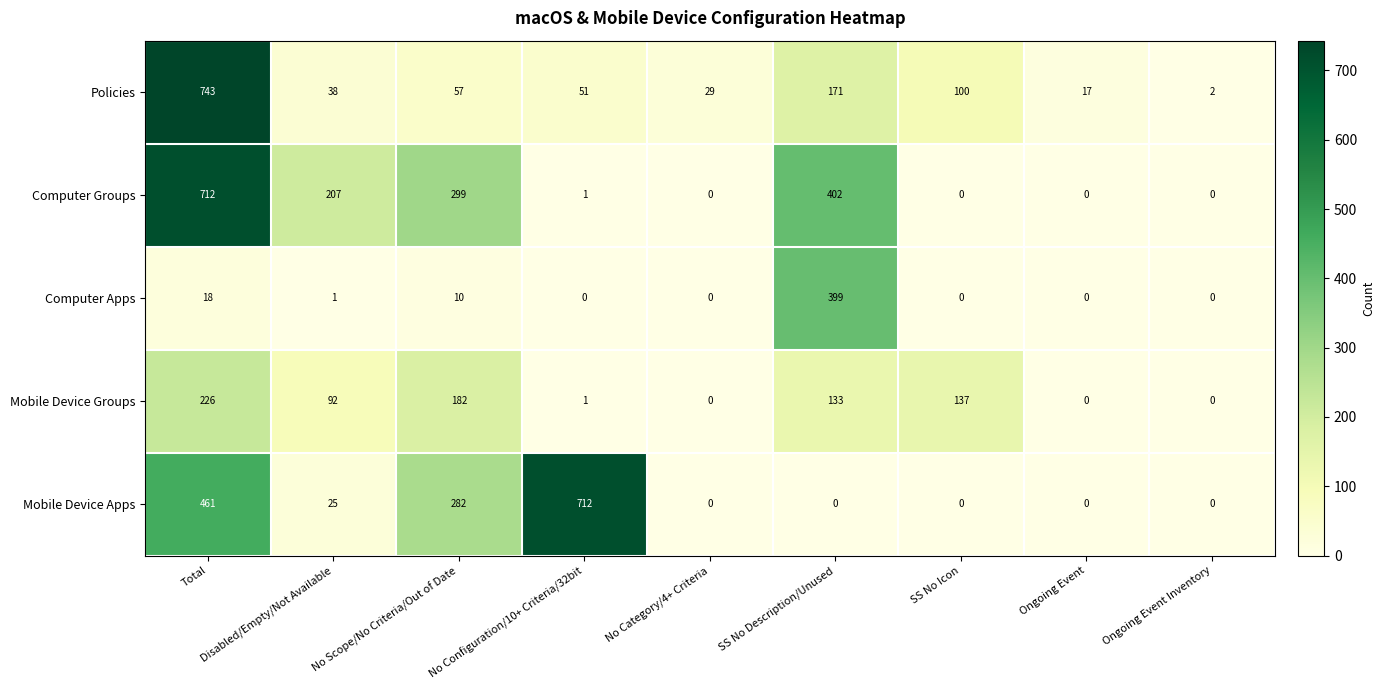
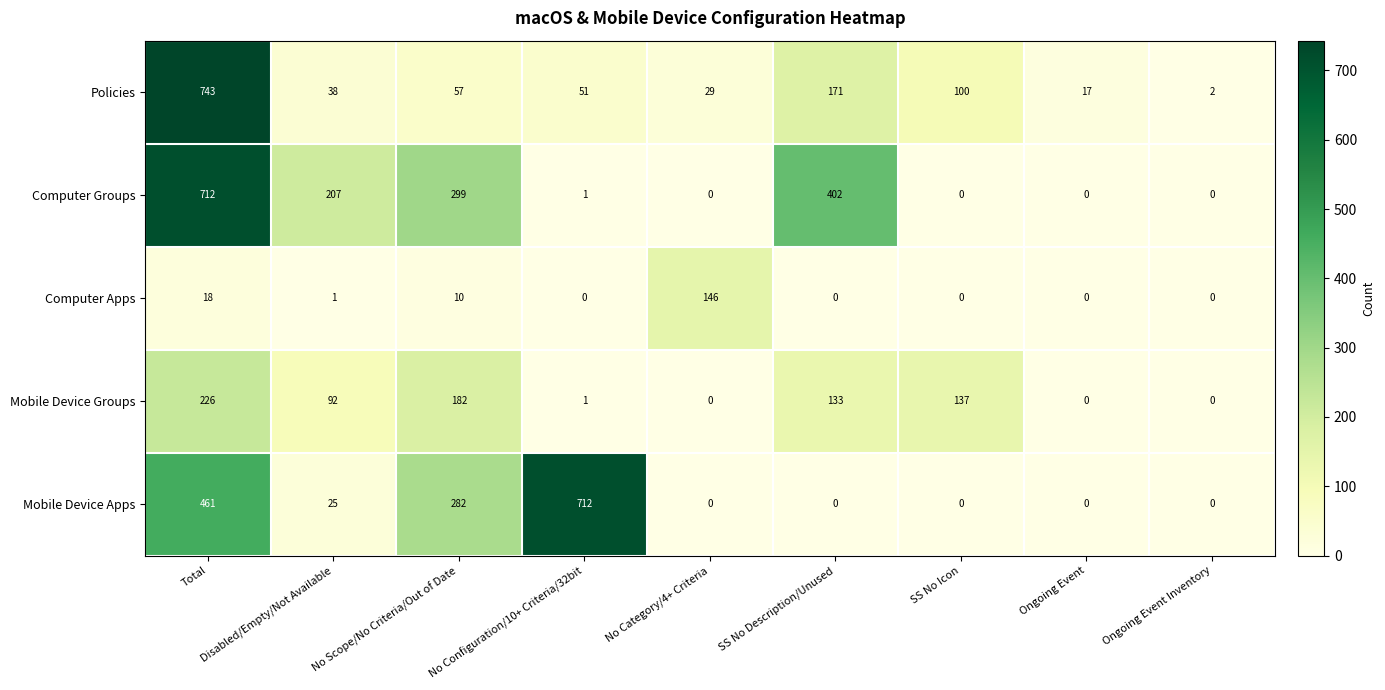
  {
    "Policies": {
      "Total": 743,
      "Disabled/Empty/Not Available": 38,
      "No Scope/No Criteria/Out of Date": 57,
      "No Configuration/10+ Criteria/32bit": 51,
      "No Category/4+ Criteria": 29,
      "SS No Description/Unused": 171,
      "SS No Icon": 100,
      "Ongoing Event": 17,
      "Ongoing Event Inventory": 2
    },
    "Computer Groups": {
      "Total": 712,
      "Disabled/Empty/Not Available": 207,
      "No Scope/No Criteria/Out of Date": 299,
      "No Configuration/10+ Criteria/32bit": 1,
      "No Category/4+ Criteria": 0,
      "SS No Description/Unused": 402,
      "SS No Icon": 0,
      "Ongoing Event": 0,
      "Ongoing Event Inventory": 0
    },
    "Computer Apps": {
      "Total": 18,
      "Disabled/Empty/Not Available": 1,
      "No Scope/No Criteria/Out of Date": 10,
      "No Configuration/10+ Criteria/32bit": 0,
-     "No Category/4+ Criteria": 0,
-     "SS No Description/Unused": 399,
+     "No Category/4+ Criteria": 146,
+     "SS No Description/Unused": 0,
      "SS No Icon": 0,
      "Ongoing Event": 0,
      "Ongoing Event Inventory": 0
    },
    "Mobile Device Groups": {
      "Total": 226,
      "Disabled/Empty/Not Available": 92,
      "No Scope/No Criteria/Out of Date": 182,
      "No Configuration/10+ Criteria/32bit": 1,
      "No Category/4+ Criteria": 0,
      "SS No Description/Unused": 133,
      "SS No Icon": 137,
      "Ongoing Event": 0,
      "Ongoing Event Inventory": 0
    },
    "Mobile Device Apps": {
      "Total": 461,
      "Disabled/Empty/Not Available": 25,
      "No Scope/No Criteria/Out of Date": 282,
      "No Configuration/10+ Criteria/32bit": 712,
      "No Category/4+ Criteria": 0,
      "SS No Description/Unused": 0,
      "SS No Icon": 0,
      "Ongoing Event": 0,
      "Ongoing Event Inventory": 0
    }
  }
